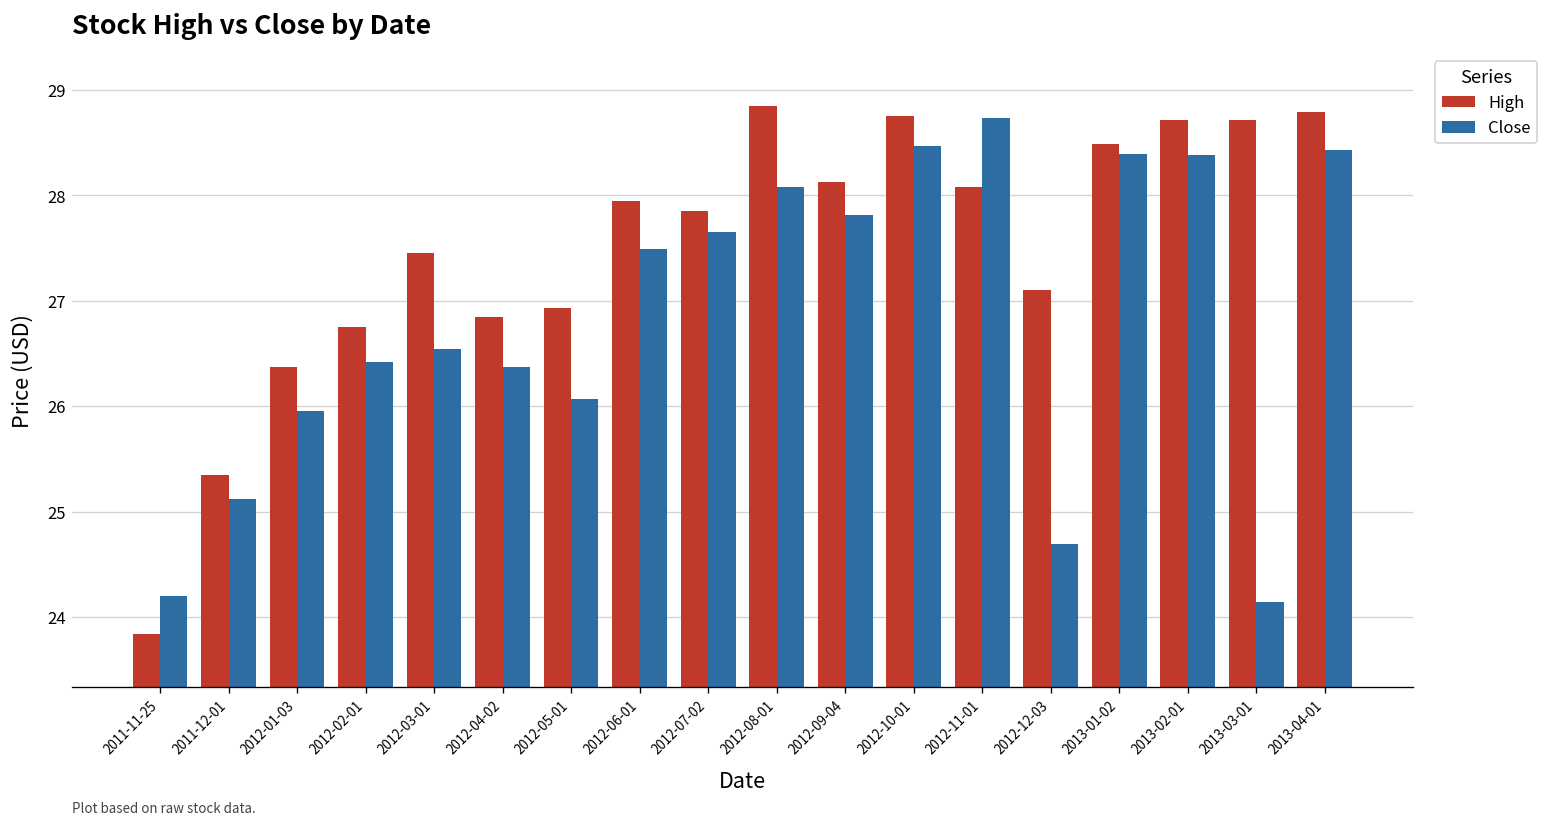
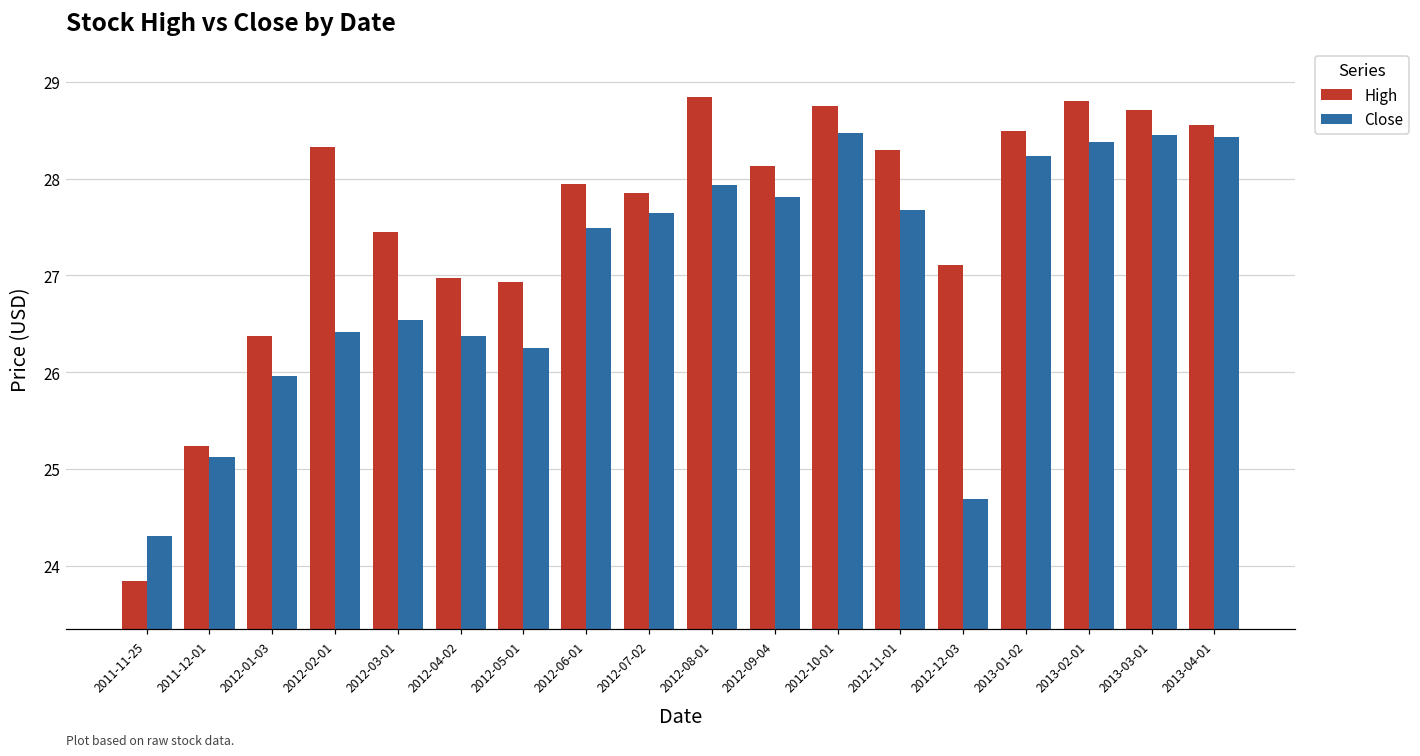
  {
    "High": {
      "2011-11-25": 23.8,
-     "2011-12-01": 25.4,
+     "2011-12-01": 25.2,
      "2012-01-03": 26.4,
-     "2012-02-01": 26.8,
+     "2012-02-01": 28.3,
      "2012-03-01": 27.5,
-     "2012-04-02": 26.9,
+     "2012-04-02": 27.0,
      "2012-05-01": 26.9,
      "2012-06-01": 28.0,
      "2012-07-02": 27.9,
      "2012-08-01": 28.9,
      "2012-09-04": 28.1,
      "2012-10-01": 28.8,
-     "2012-11-01": 28.1,
+     "2012-11-01": 28.3,
      "2012-12-03": 27.1,
      "2013-01-02": 28.5,
-     "2013-02-01": 28.7,
+     "2013-02-01": 28.8,
      "2013-03-01": 28.7,
-     "2013-04-01": 28.8
+     "2013-04-01": 28.6
    },
    "Close": {
-     "2011-11-25": 24.2,
+     "2011-11-25": 24.3,
      "2011-12-01": 25.1,
      "2012-01-03": 26.0,
      "2012-02-01": 26.4,
      "2012-03-01": 26.5,
      "2012-04-02": 26.4,
-     "2012-05-01": 26.1,
+     "2012-05-01": 26.3,
      "2012-06-01": 27.5,
      "2012-07-02": 27.7,
-     "2012-08-01": 28.1,
+     "2012-08-01": 27.9,
      "2012-09-04": 27.8,
      "2012-10-01": 28.5,
-     "2012-11-01": 28.7,
+     "2012-11-01": 27.7,
      "2012-12-03": 24.7,
-     "2013-01-02": 28.4,
+     "2013-01-02": 28.2,
      "2013-02-01": 28.4,
-     "2013-03-01": 24.1,
+     "2013-03-01": 28.5,
      "2013-04-01": 28.4
    }
  }
